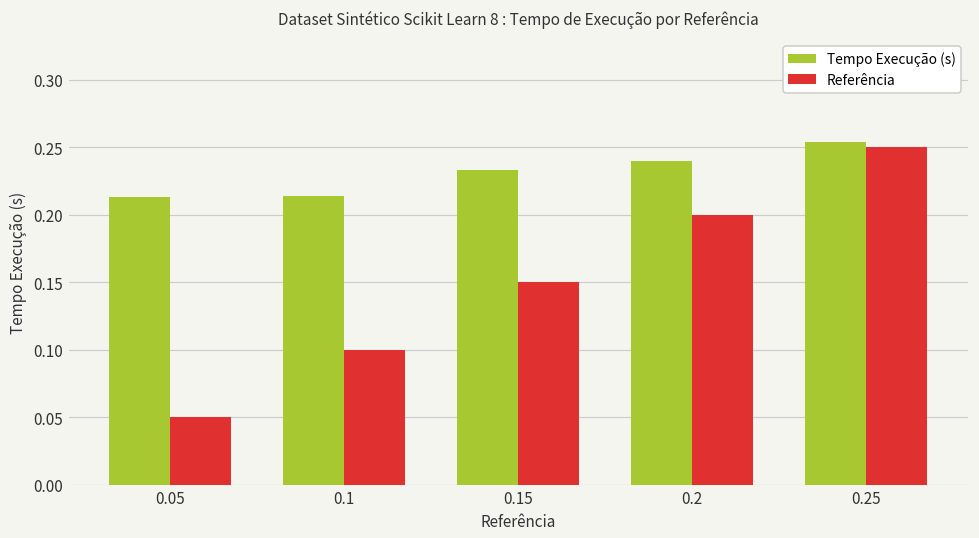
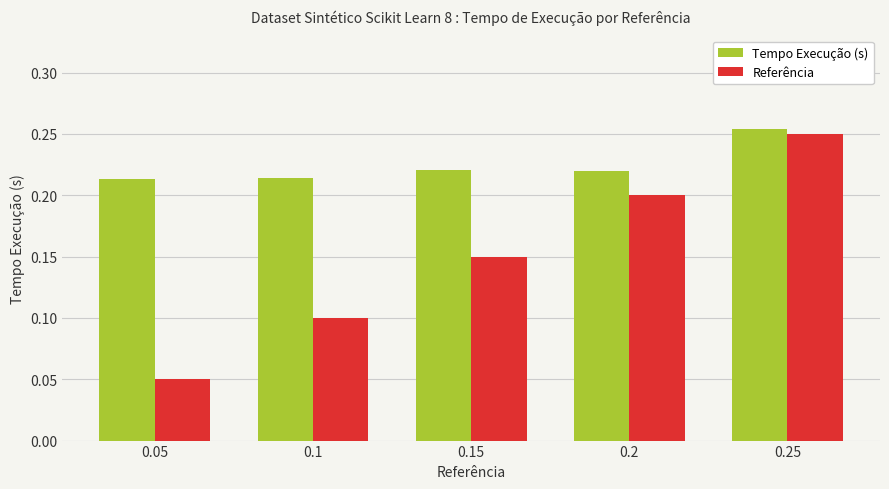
  {
    "Tempo Execução (s)": {
      "0.05": 0.213,
      "0.1": 0.214,
-     "0.15": 0.233,
-     "0.2": 0.24,
+     "0.15": 0.221,
+     "0.2": 0.22,
      "0.25": 0.254
    },
    "Referência": {
      "0.05": 0.050,
      "0.1": 0.100,
      "0.15": 0.150,
      "0.2": 0.200,
      "0.25": 0.250
    }
  }
